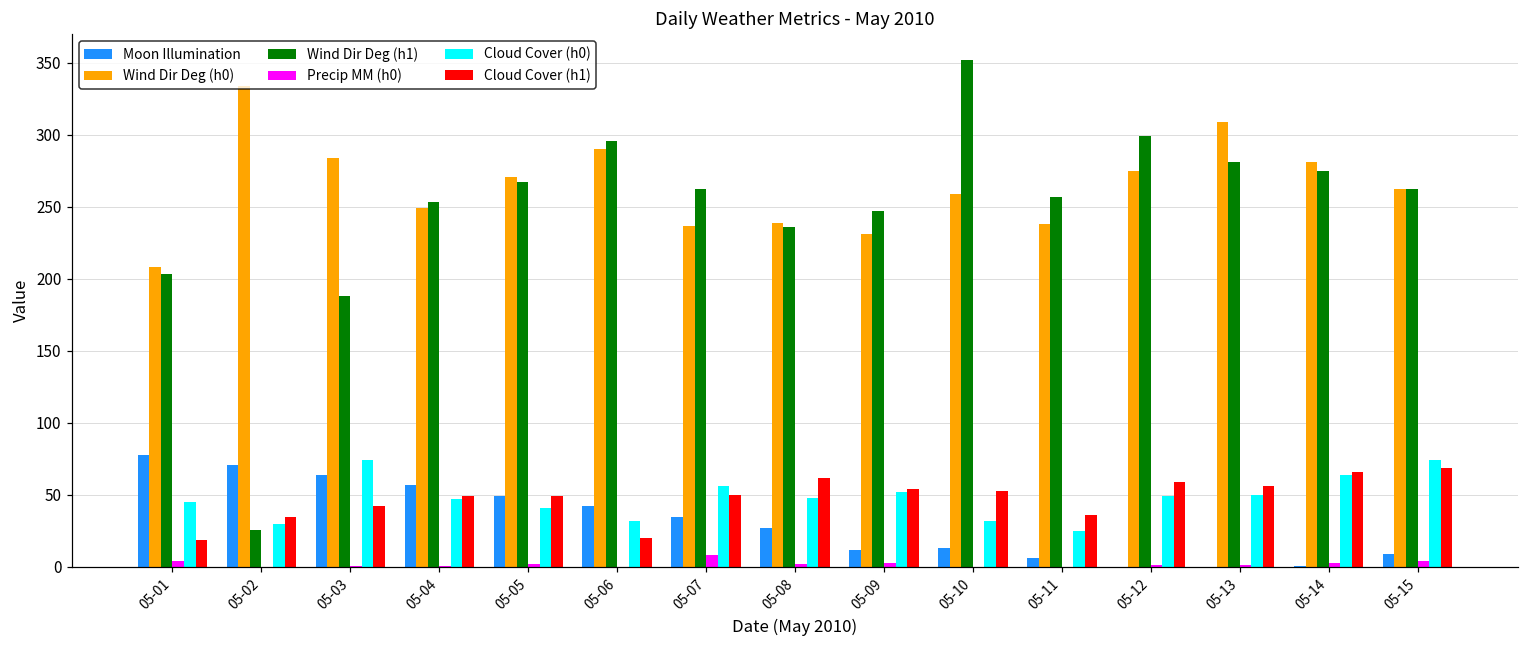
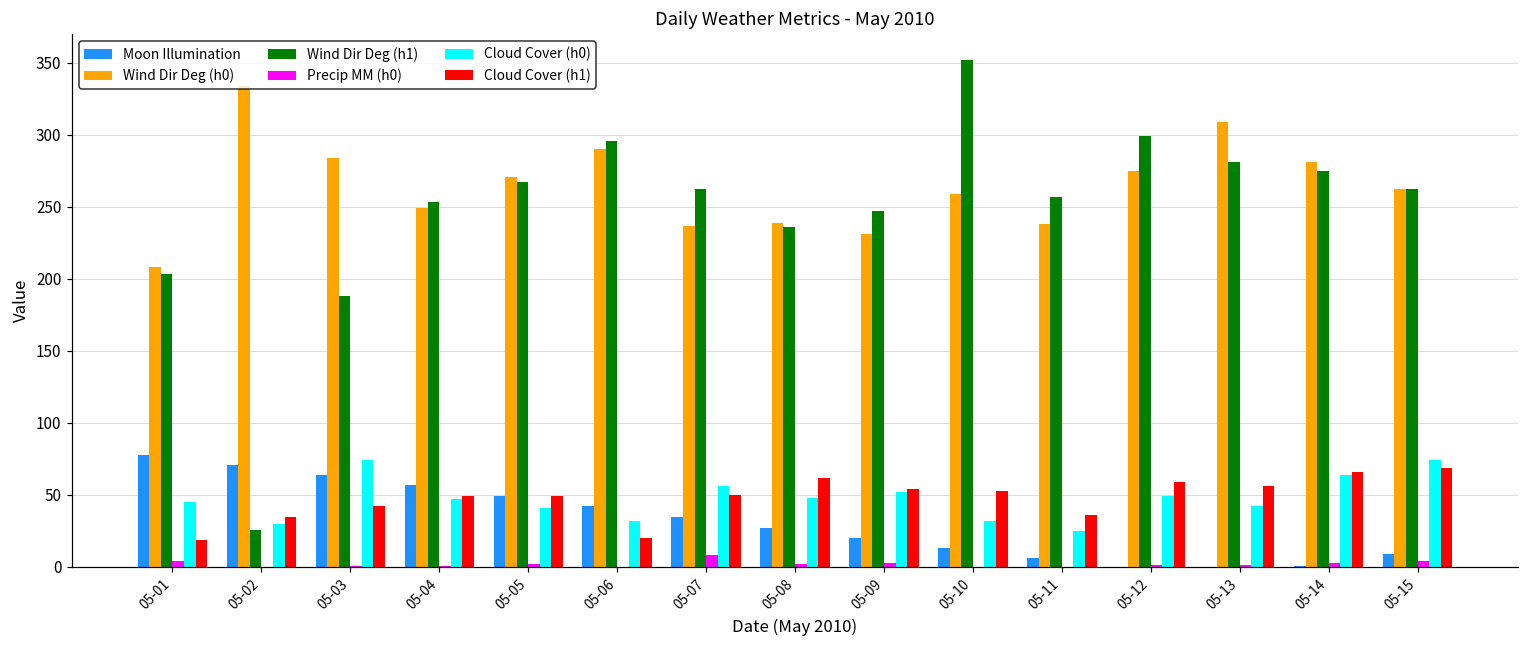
  {
    "Moon Illumination": {
      "05-01": 78,
      "05-02": 71,
      "05-03": 64,
      "05-04": 57,
      "05-05": 49,
      "05-06": 42,
      "05-07": 35,
      "05-08": 27,
-     "05-09": 12,
+     "05-09": 20,
      "05-10": 13,
      "05-11": 6,
      "05-12": 0,
      "05-13": 0,
      "05-15": 9
    },
    "Wind Dir Deg (h0)": {
      "05-01": 208,
      "05-03": 284,
      "05-04": 249,
      "05-05": 271,
      "05-06": 290,
      "05-07": 237,
      "05-08": 239,
      "05-09": 231,
      "05-10": 259,
      "05-11": 238,
      "05-12": 275,
      "05-13": 309,
      "05-14": 281,
      "05-15": 262
    },
    "Wind Dir Deg (h1)": {
      "05-01": 203,
      "05-02": 26,
      "05-03": 188,
      "05-04": 253,
      "05-05": 267,
      "05-06": 296,
      "05-07": 262,
      "05-08": 236,
      "05-09": 247,
      "05-10": 352,
      "05-11": 257,
      "05-12": 299,
      "05-13": 281,
      "05-14": 275,
      "05-15": 262
    },
    "Precip MM (h0)": {
      "05-01": 4,
      "05-02": 0,
      "05-05": 2,
      "05-06": 0,
      "05-07": 8,
      "05-08": 2,
      "05-09": 3,
      "05-10": 0,
      "05-11": 0,
      "05-14": 3,
      "05-15": 4
    },
    "Cloud Cover (h0)": {
      "05-01": 45,
      "05-02": 30,
      "05-03": 74,
      "05-04": 47,
      "05-05": 41,
      "05-06": 32,
      "05-07": 56,
      "05-08": 48,
      "05-09": 52,
      "05-10": 32,
      "05-11": 25,
      "05-12": 49,
-     "05-13": 50,
+     "05-13": 42,
      "05-14": 64,
      "05-15": 74
    },
    "Cloud Cover (h1)": {
      "05-01": 19,
      "05-02": 35,
      "05-03": 42,
      "05-04": 49,
      "05-05": 49,
      "05-06": 20,
      "05-07": 50,
      "05-08": 62,
      "05-09": 54,
      "05-10": 53,
      "05-11": 36,
      "05-12": 59,
      "05-13": 56,
      "05-14": 66,
      "05-15": 69
    }
  }
